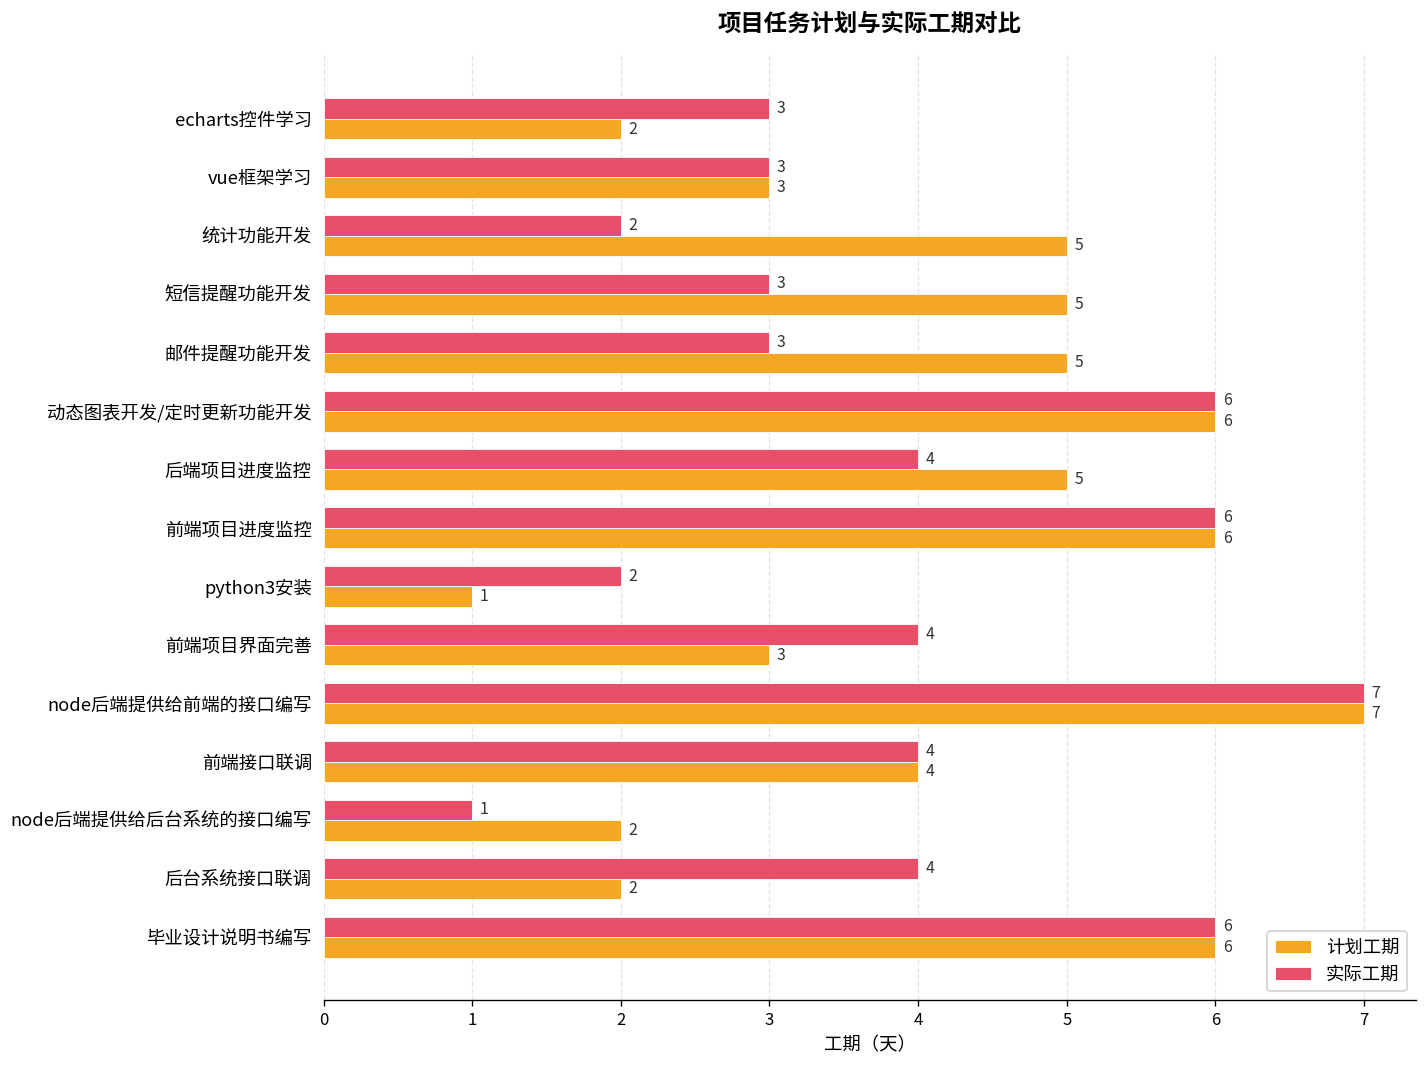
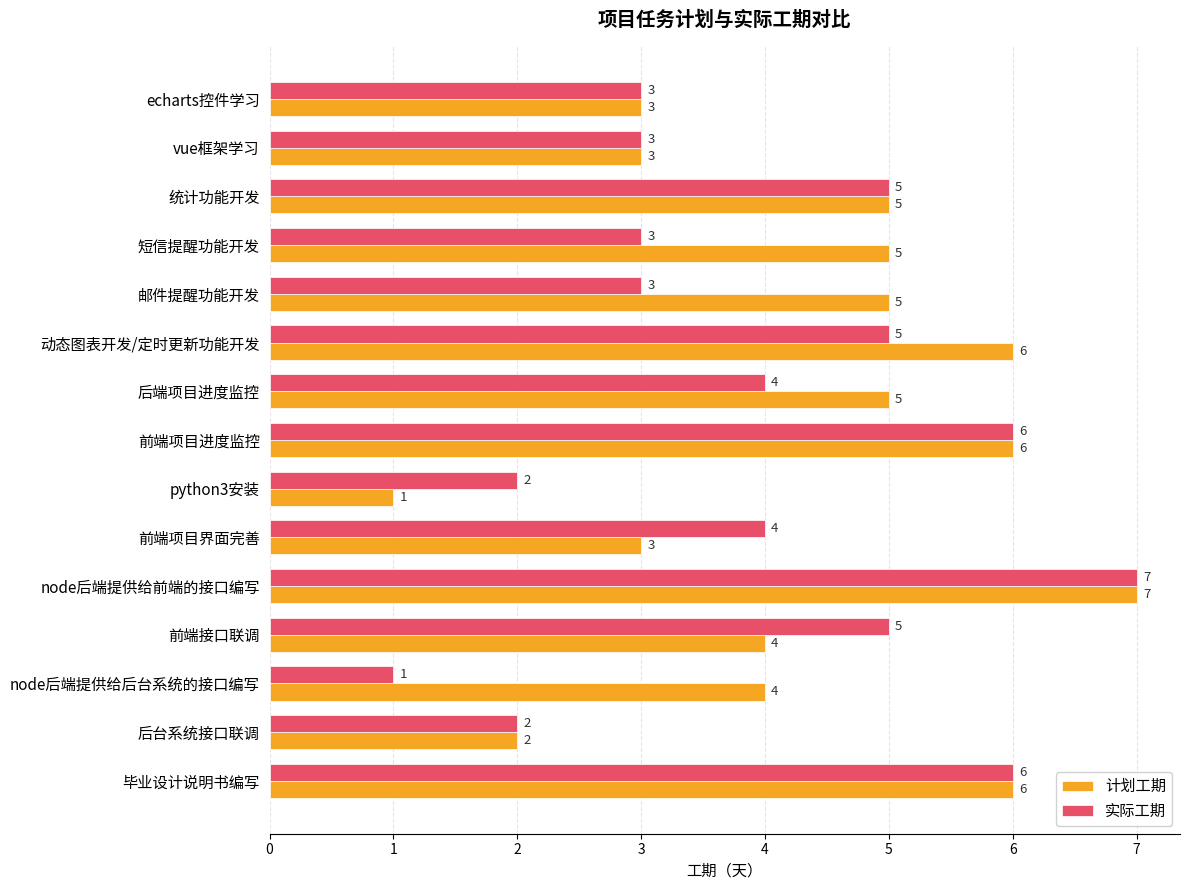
  {
    "计划工期": {
-     "echarts控件学习": 2,
+     "echarts控件学习": 3,
      "vue框架学习": 3,
      "统计功能开发": 5,
      "短信提醒功能开发": 5,
      "邮件提醒功能开发": 5,
      "动态图表开发/定时更新功能开发": 6,
      "后端项目进度监控": 5,
      "前端项目进度监控": 6,
      "python3安装": 1,
      "前端项目界面完善": 3,
      "node后端提供给前端的接口编写": 7,
      "前端接口联调": 4,
-     "node后端提供给后台系统的接口编写": 2,
+     "node后端提供给后台系统的接口编写": 4,
      "后台系统接口联调": 2,
      "毕业设计说明书编写": 6
    },
    "实际工期": {
      "echarts控件学习": 3,
      "vue框架学习": 3,
-     "统计功能开发": 2,
+     "统计功能开发": 5,
      "短信提醒功能开发": 3,
      "邮件提醒功能开发": 3,
-     "动态图表开发/定时更新功能开发": 6,
+     "动态图表开发/定时更新功能开发": 5,
      "后端项目进度监控": 4,
      "前端项目进度监控": 6,
      "python3安装": 2,
      "前端项目界面完善": 4,
      "node后端提供给前端的接口编写": 7,
-     "前端接口联调": 4,
+     "前端接口联调": 5,
      "node后端提供给后台系统的接口编写": 1,
-     "后台系统接口联调": 4,
+     "后台系统接口联调": 2,
      "毕业设计说明书编写": 6
    }
  }
